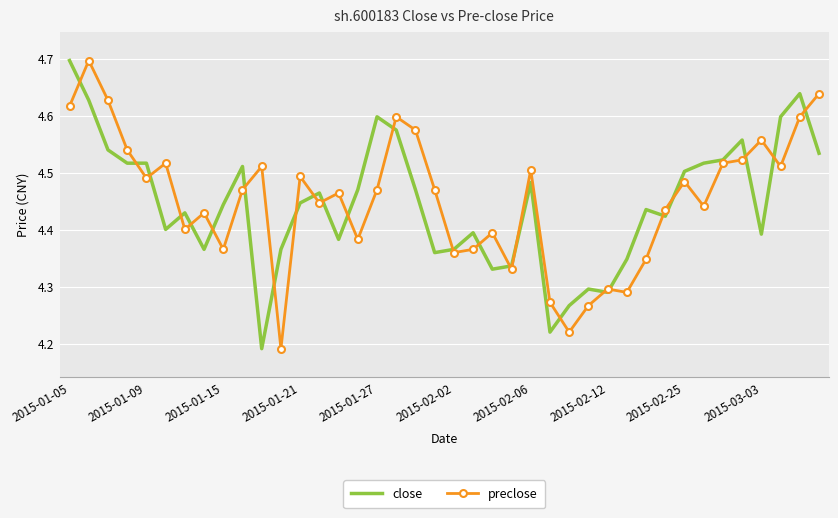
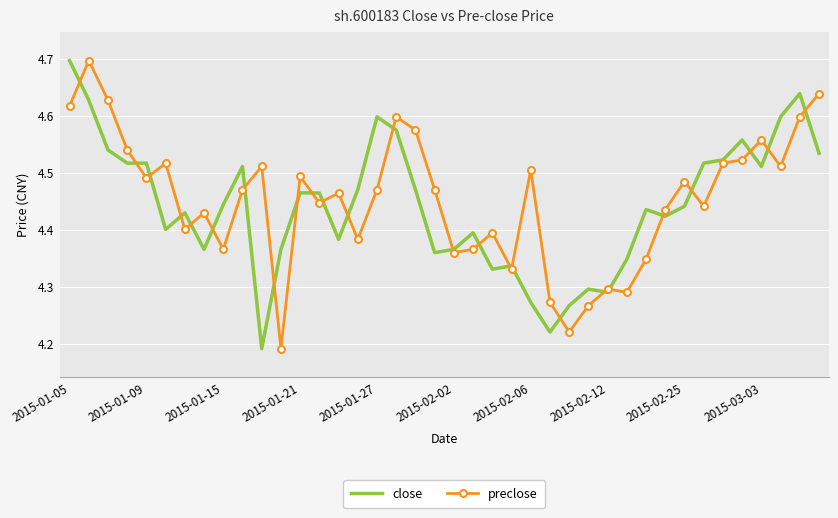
  {
    "close": {
      "2015-01-05": 4.70,
      "2015-01-09": 4.52,
      "2015-01-15": 4.44,
-     "2015-01-21": 4.45,
+     "2015-01-21": 4.47,
      "2015-01-27": 4.60,
      "2015-02-02": 4.37,
-     "2015-02-06": 4.48,
+     "2015-02-06": 4.27,
      "2015-02-12": 4.29,
-     "2015-02-25": 4.50,
-     "2015-03-03": 4.39
+     "2015-02-25": 4.44,
+     "2015-03-03": 4.51
    },
    "preclose": {
      "2015-01-05": 4.62,
      "2015-01-09": 4.49,
      "2015-01-15": 4.37,
      "2015-01-21": 4.49,
      "2015-01-27": 4.47,
      "2015-02-02": 4.36,
      "2015-02-06": 4.51,
      "2015-02-12": 4.30,
      "2015-02-25": 4.49,
      "2015-03-03": 4.56
    }
  }
